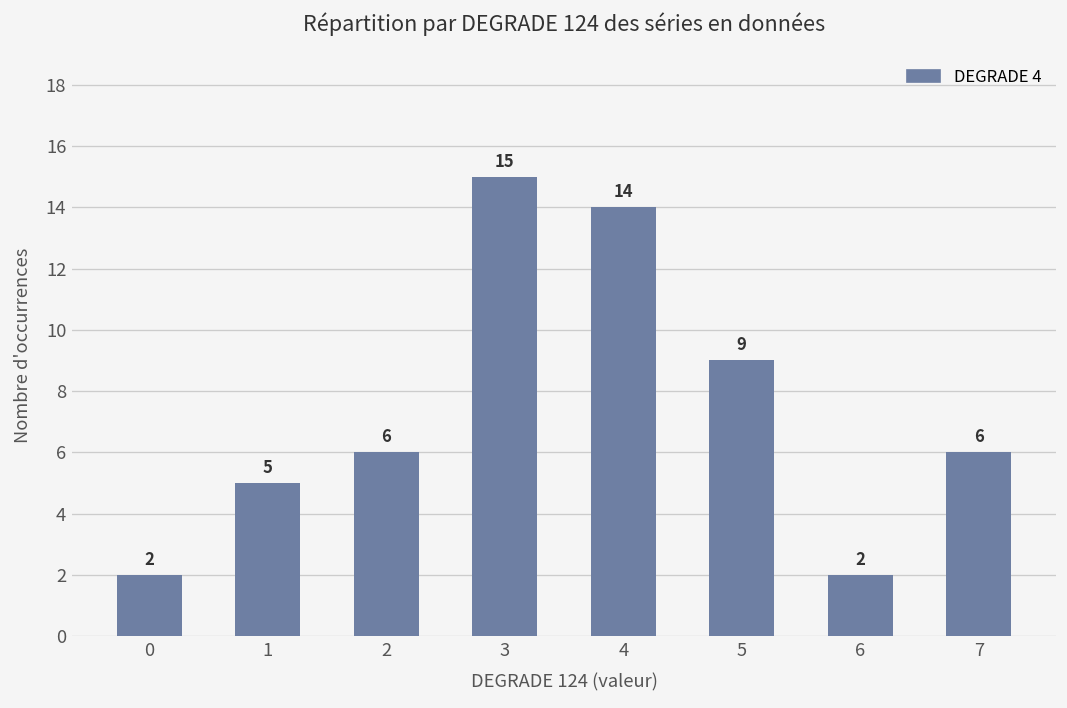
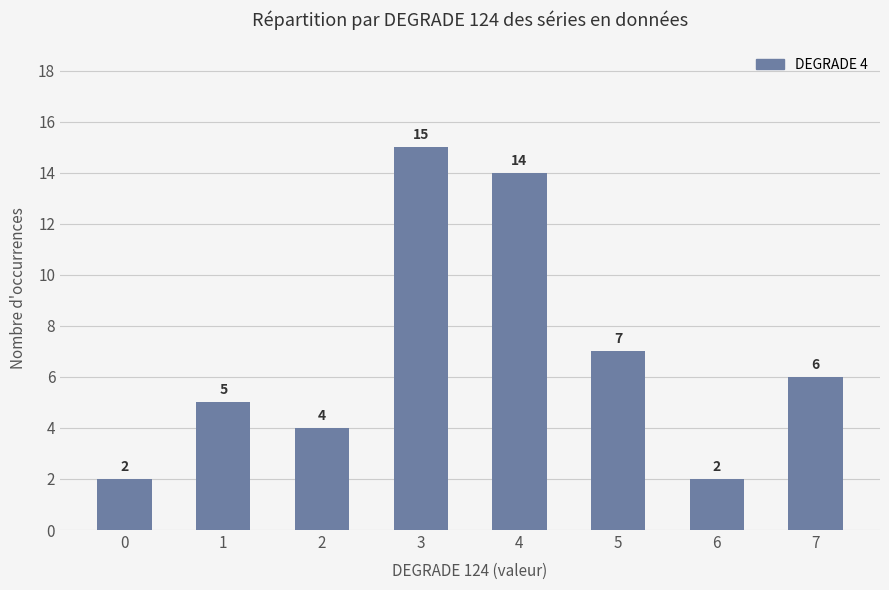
  {
    "0": 2,
    "1": 5,
-   "2": 6,
+   "2": 4,
    "3": 15,
    "4": 14,
-   "5": 9,
+   "5": 7,
    "6": 2,
    "7": 6
  }
